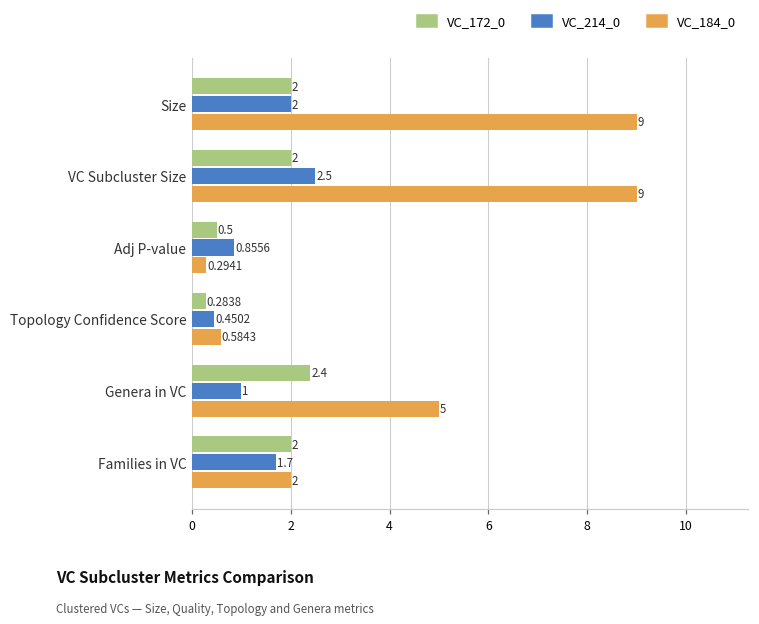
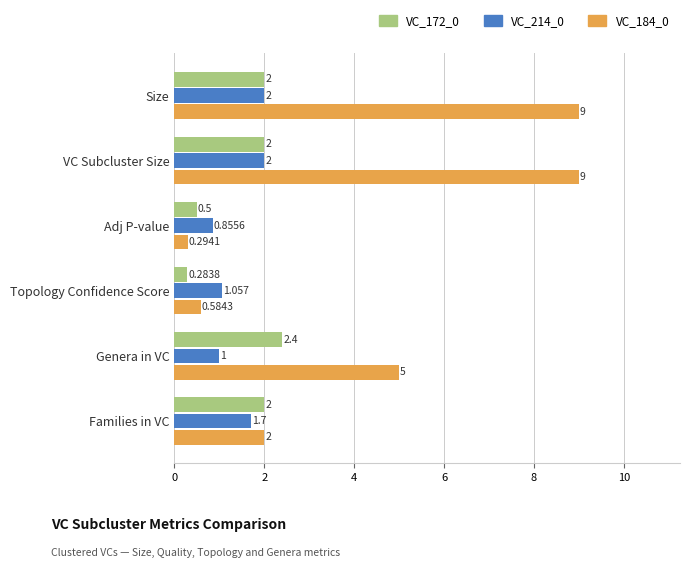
  {
    "VC_172_0": {
      "Size": 2,
      "VC Subcluster Size": 2,
      "Adj P-value": 0.5,
      "Topology Confidence Score": 0.2838,
      "Genera in VC": 2.4,
      "Families in VC": 2
    },
    "VC_214_0": {
      "Size": 2,
-     "VC Subcluster Size": 2.5,
+     "VC Subcluster Size": 2,
      "Adj P-value": 0.8556,
-     "Topology Confidence Score": 0.4502,
+     "Topology Confidence Score": 1.057,
      "Genera in VC": 1,
      "Families in VC": 1.7
    },
    "VC_184_0": {
      "Size": 9,
      "VC Subcluster Size": 9,
      "Adj P-value": 0.2941,
      "Topology Confidence Score": 0.5843,
      "Genera in VC": 5,
      "Families in VC": 2
    }
  }
